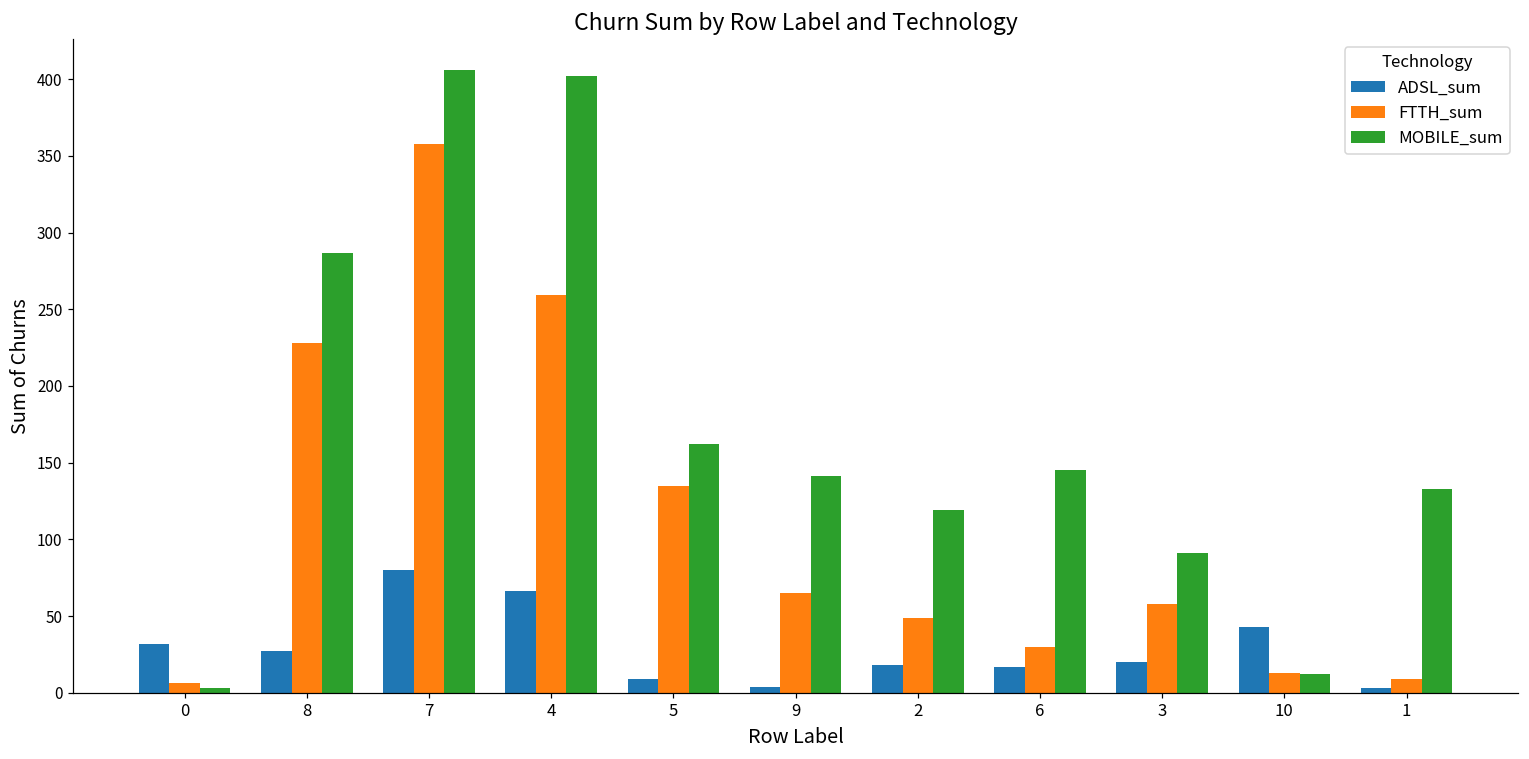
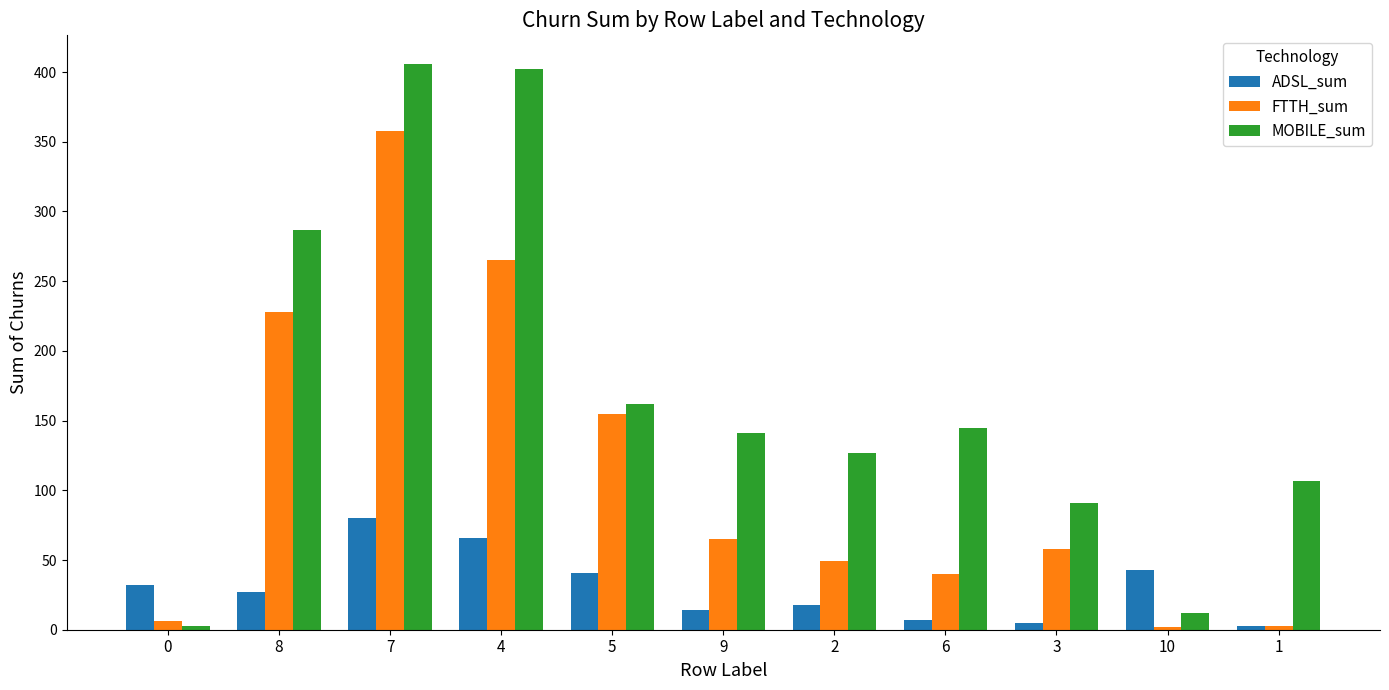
  {
    "ADSL_sum": {
      "0": 32,
      "8": 27,
      "7": 80,
      "4": 66,
-     "5": 9,
-     "9": 4,
+     "5": 41,
+     "9": 14,
      "2": 18,
-     "6": 17,
-     "3": 20,
+     "6": 7,
+     "3": 5,
      "10": 43,
      "1": 3
    },
    "FTTH_sum": {
      "0": 6,
      "8": 228,
      "7": 358,
-     "4": 259,
-     "5": 135,
+     "4": 265,
+     "5": 155,
      "9": 65,
      "2": 49,
-     "6": 30,
+     "6": 40,
      "3": 58,
-     "10": 13,
-     "1": 9
+     "10": 2,
+     "1": 3
    },
    "MOBILE_sum": {
      "0": 3,
      "8": 287,
      "7": 406,
      "4": 402,
      "5": 162,
      "9": 141,
-     "2": 119,
+     "2": 127,
      "6": 145,
      "3": 91,
      "10": 12,
-     "1": 133
+     "1": 107
    }
  }
